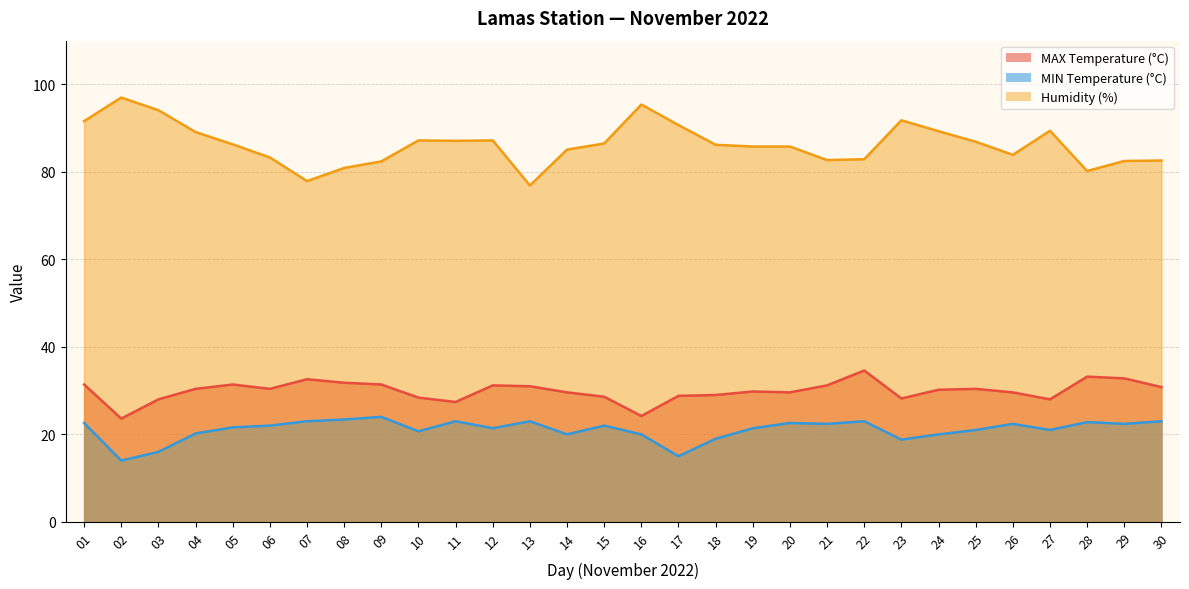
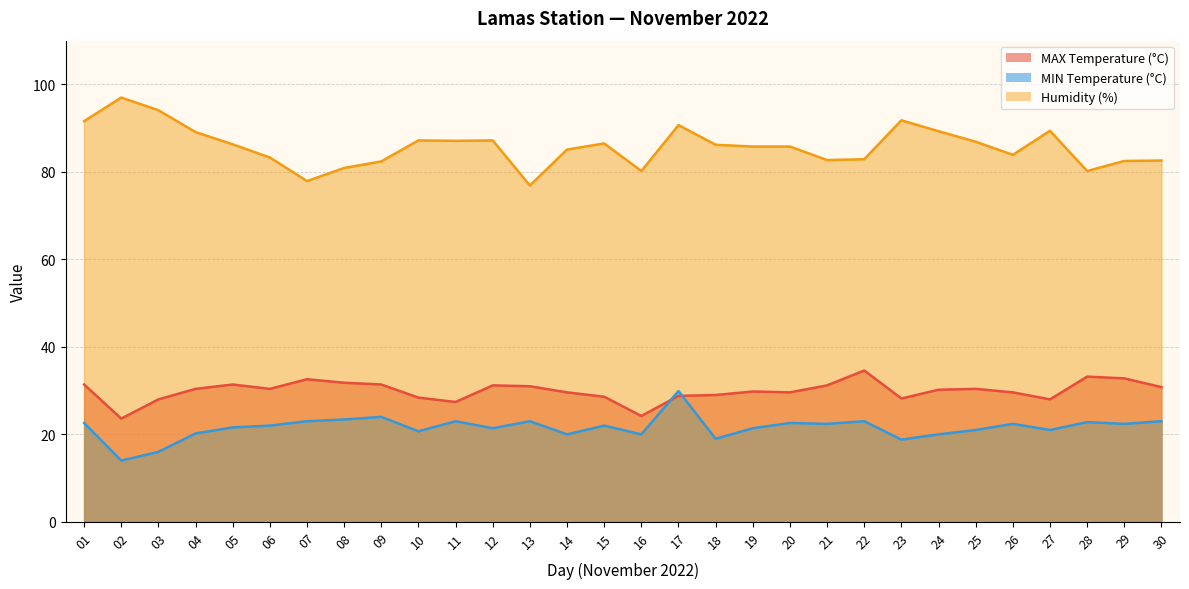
  {
    "MAX Temperature (°C)": {
      "01": 31,
      "02": 24,
      "03": 28,
      "04": 30,
      "05": 31,
      "06": 30,
      "07": 33,
      "08": 32,
      "09": 31,
      "10": 28,
      "11": 27,
      "12": 31,
      "13": 31,
      "14": 30,
      "15": 29,
      "16": 24,
      "17": 29,
      "18": 29,
      "19": 30,
      "20": 30,
      "21": 31,
      "22": 35,
      "23": 28,
      "24": 30,
      "25": 30,
      "26": 30,
      "27": 28,
      "28": 33,
      "29": 33,
      "30": 31
    },
    "MIN Temperature (°C)": {
      "01": 23,
      "02": 14,
      "03": 16,
      "04": 20,
      "05": 22,
      "06": 22,
      "07": 23,
      "08": 23,
      "09": 24,
      "10": 21,
      "11": 23,
      "12": 21,
      "13": 23,
      "14": 20,
      "15": 22,
      "16": 20,
-     "17": 15,
+     "17": 30,
      "18": 19,
      "19": 21,
      "20": 23,
      "21": 22,
      "22": 23,
      "23": 19,
      "24": 20,
      "25": 21,
      "26": 22,
      "27": 21,
      "28": 23,
      "29": 22,
      "30": 23
    },
    "Humidity (%)": {
      "01": 92,
      "02": 97,
      "03": 94,
      "04": 89,
      "05": 86,
      "06": 83,
      "07": 78,
      "08": 81,
      "09": 82,
      "10": 87,
      "11": 87,
      "12": 87,
      "13": 77,
      "14": 85,
      "15": 87,
-     "16": 95,
+     "16": 80,
      "17": 91,
      "18": 86,
      "19": 86,
      "20": 86,
      "21": 83,
      "22": 83,
      "23": 92,
      "24": 89,
      "25": 87,
      "26": 84,
      "27": 89,
      "28": 80,
      "29": 83,
      "30": 83
    }
  }
